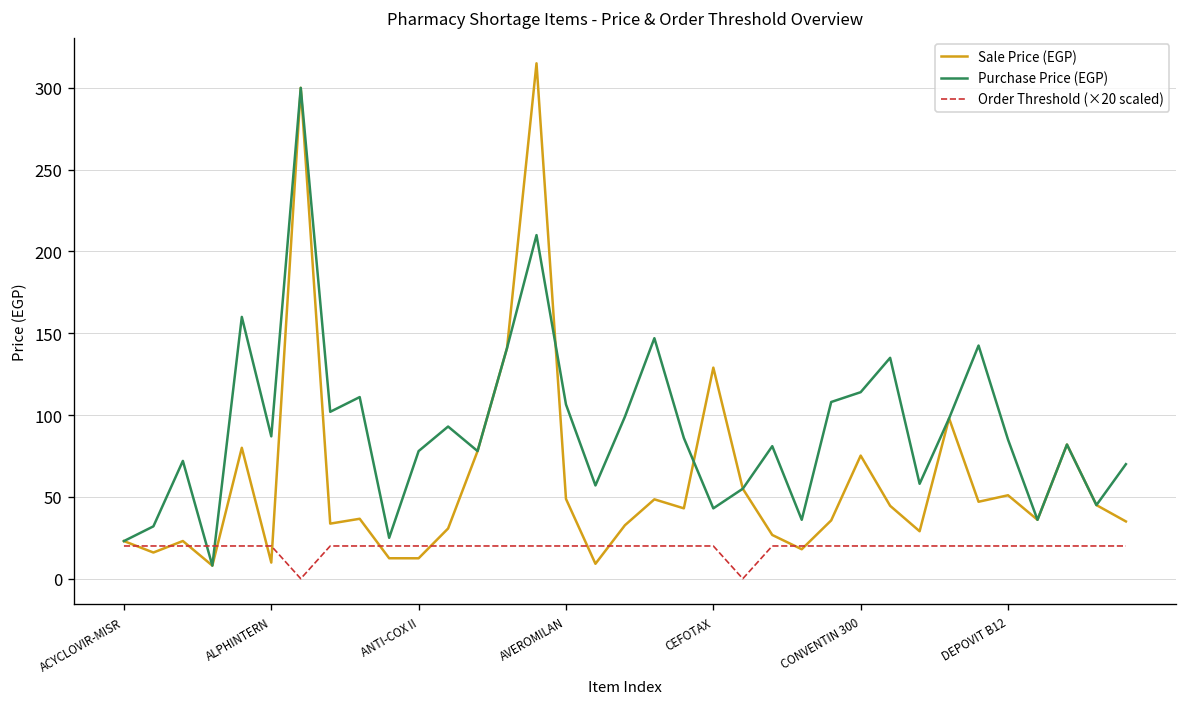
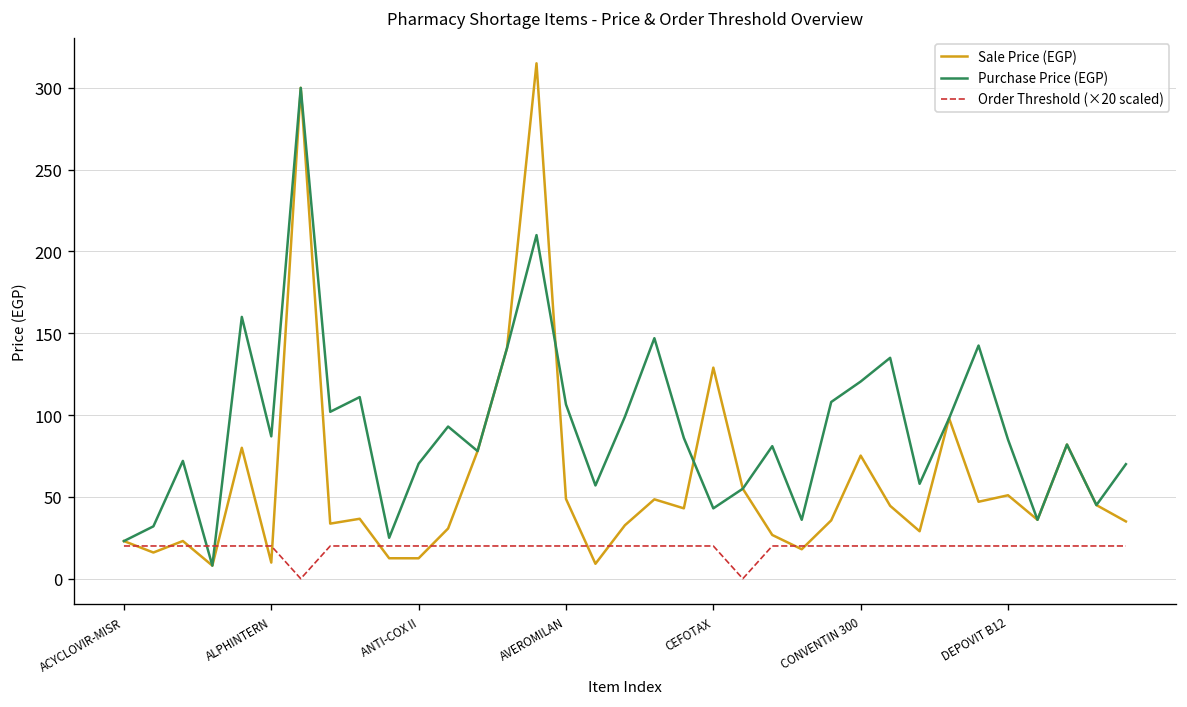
  {
    "Sale Price (EGP)": {
      "ALPHINTERN": 10,
      "ANTI-COX II": 12,
      "AVEROMILAN": 49,
      "CEFOTAX": 129,
      "CONVENTIN 300": 75,
      "DEPOVIT B12": 51
    },
    "Purchase Price (EGP)": {
      "ALPHINTERN": 87,
-     "ANTI-COX II": 78,
+     "ANTI-COX II": 70,
      "AVEROMILAN": 107,
      "CEFOTAX": 43,
-     "CONVENTIN 300": 114,
+     "CONVENTIN 300": 121,
      "DEPOVIT B12": 85
    },
    "Order Threshold (×20 scaled)": {
      "ACYCLOVIR-MISR": 20,
      "ALPHINTERN": 20,
      "ANTI-COX II": 20,
      "AVEROMILAN": 20,
      "CEFOTAX": 20,
      "CONVENTIN 300": 20,
      "DEPOVIT B12": 20
    }
  }
